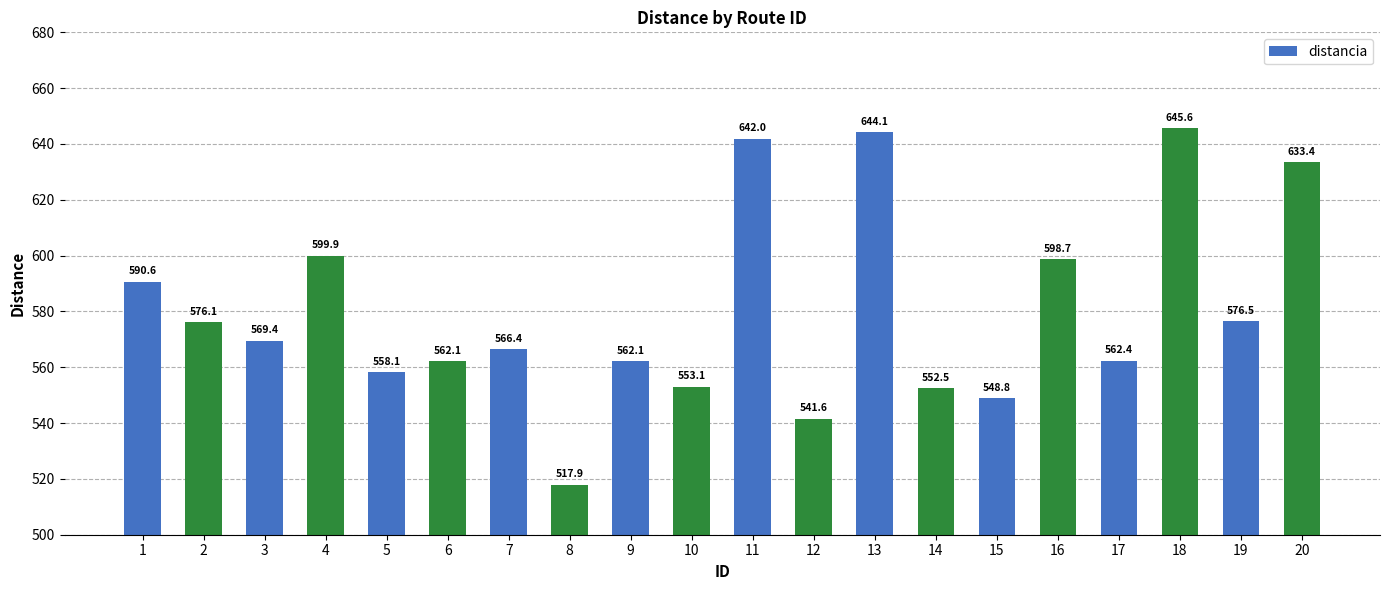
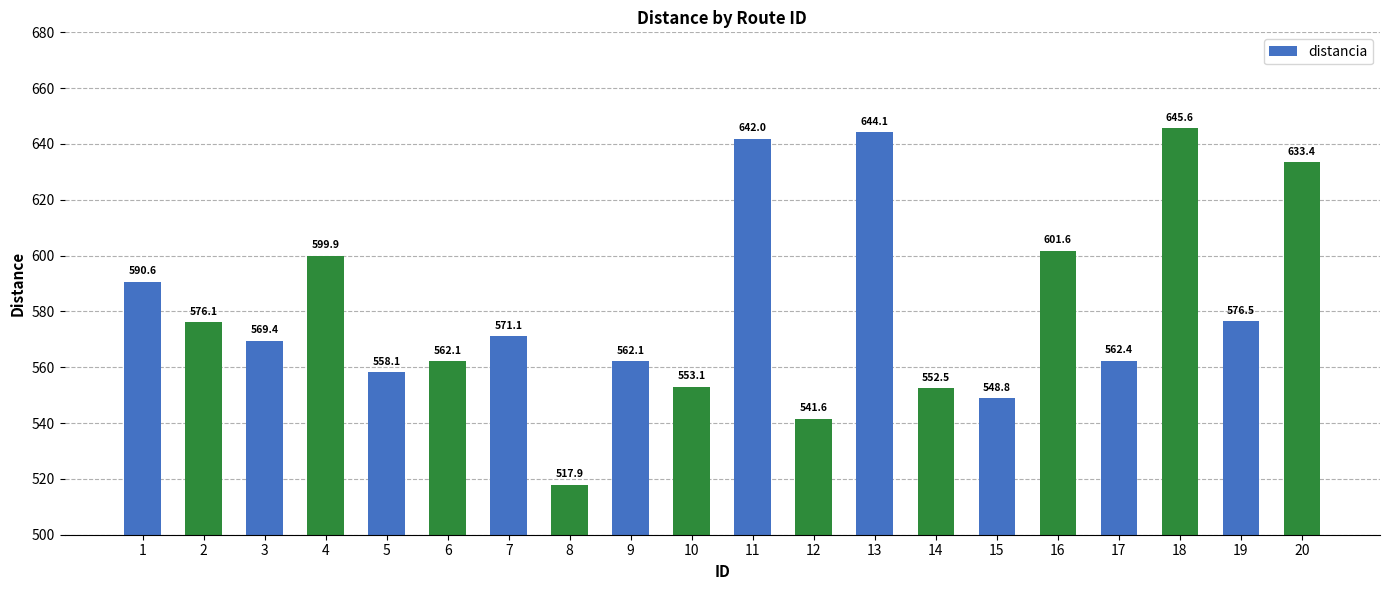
  {
    "1": 590.6,
    "2": 576.1,
    "3": 569.4,
    "4": 599.9,
    "5": 558.1,
    "6": 562.1,
-   "7": 566.4,
+   "7": 571.1,
    "8": 517.9,
    "9": 562.1,
    "10": 553.1,
    "11": 642.0,
    "12": 541.6,
    "13": 644.1,
    "14": 552.5,
    "15": 548.8,
-   "16": 598.7,
+   "16": 601.6,
    "17": 562.4,
    "18": 645.6,
    "19": 576.5,
    "20": 633.4
  }
